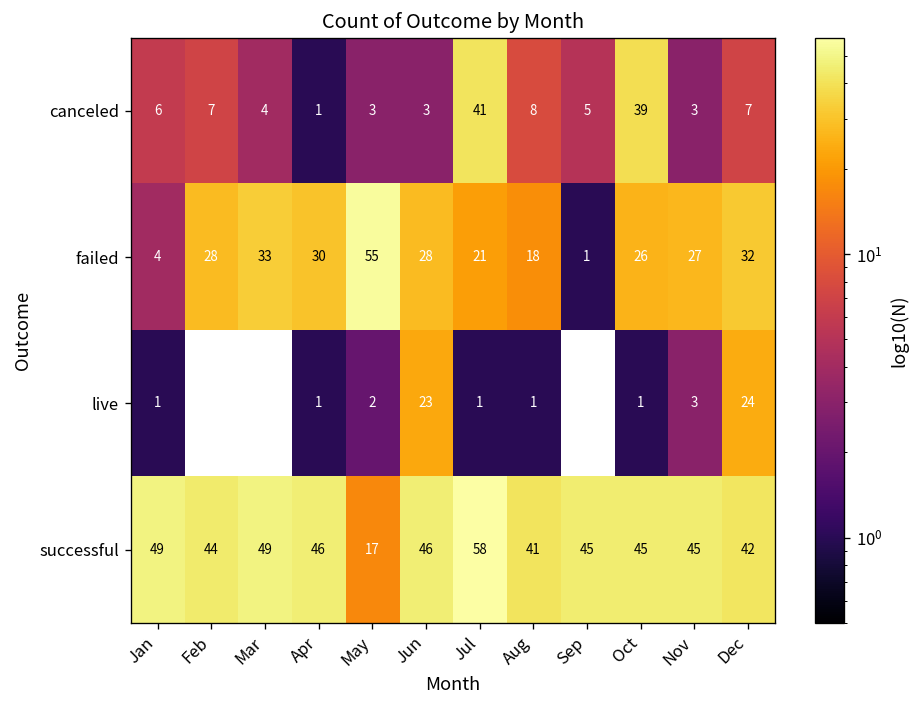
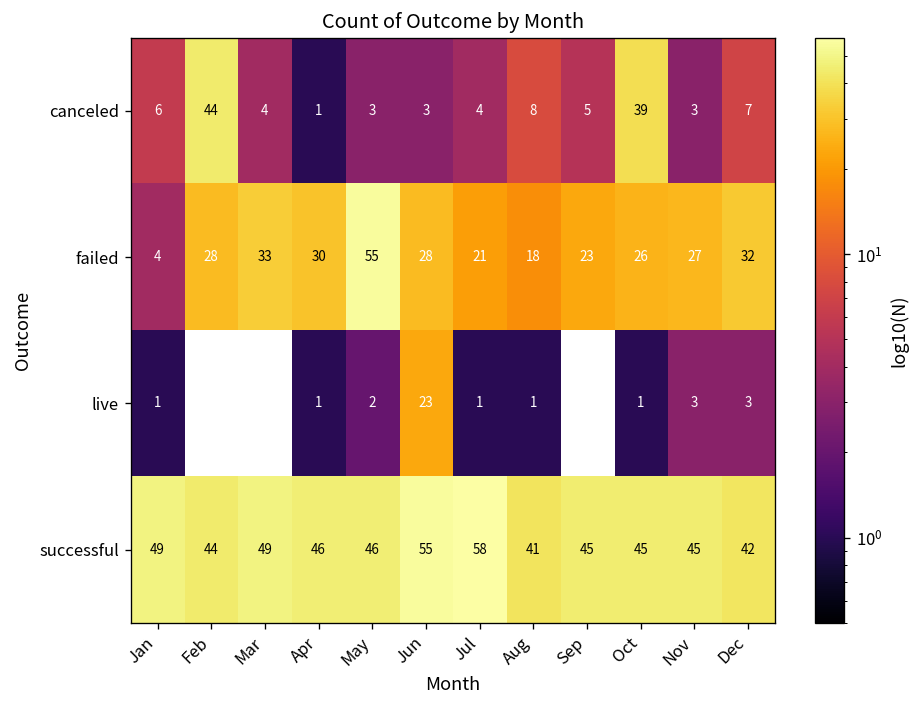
  {
    "canceled": {
      "Jan": 6,
-     "Feb": 7,
+     "Feb": 44,
      "Mar": 4,
      "Apr": 1,
      "May": 3,
      "Jun": 3,
-     "Jul": 41,
+     "Jul": 4,
      "Aug": 8,
      "Sep": 5,
      "Oct": 39,
      "Nov": 3,
      "Dec": 7
    },
    "failed": {
      "Jan": 4,
      "Feb": 28,
      "Mar": 33,
      "Apr": 30,
      "May": 55,
      "Jun": 28,
      "Jul": 21,
      "Aug": 18,
-     "Sep": 1,
+     "Sep": 23,
      "Oct": 26,
      "Nov": 27,
      "Dec": 32
    },
    "live": {
      "Jan": 1,
      "Apr": 1,
      "May": 2,
      "Jun": 23,
      "Jul": 1,
      "Aug": 1,
      "Oct": 1,
      "Nov": 3,
-     "Dec": 24
+     "Dec": 3
    },
    "successful": {
      "Jan": 49,
      "Feb": 44,
      "Mar": 49,
      "Apr": 46,
-     "May": 17,
-     "Jun": 46,
+     "May": 46,
+     "Jun": 55,
      "Jul": 58,
      "Aug": 41,
      "Sep": 45,
      "Oct": 45,
      "Nov": 45,
      "Dec": 42
    }
  }
